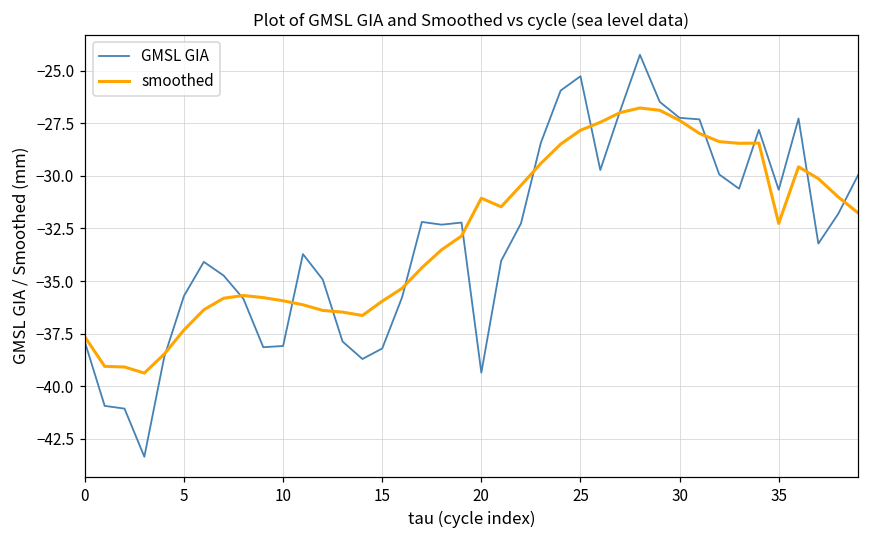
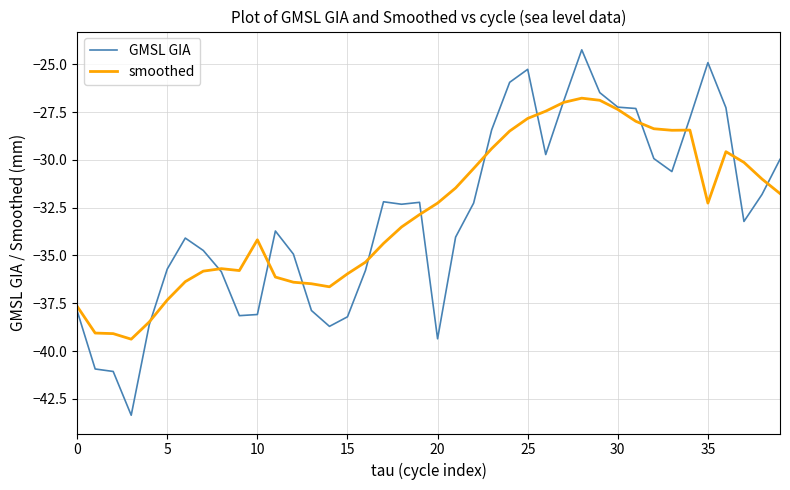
  {
    "GMSL GIA": {
      "0": -37.9,
      "5": -35.7,
      "10": -38.1,
      "15": -38.2,
      "20": -39.4,
      "25": -25.3,
-     "35": -30.7
+     "35": -24.9
    },
    "smoothed": {
      "0": -37.7,
      "5": -37.3,
-     "10": -35.9,
+     "10": -34.2,
      "15": -36.0,
-     "20": -31.1,
+     "20": -32.3,
      "25": -27.8,
      "35": -32.3
    }
  }
